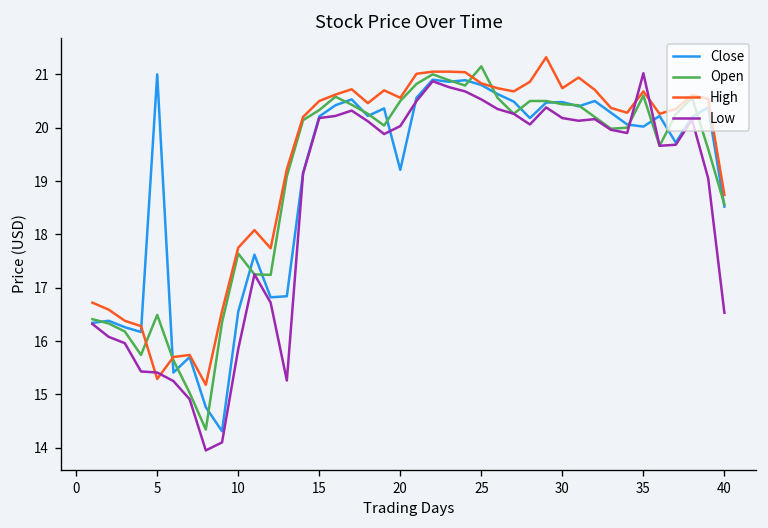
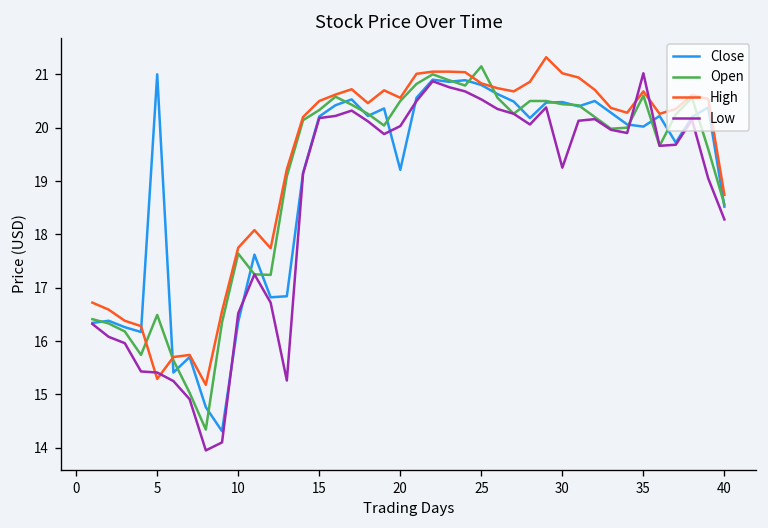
  {
    "Close": {
      "5": 21.0,
-     "10": 16.6,
+     "10": 16.4,
      "20": 19.2,
      "35": 20.0
    },
    "Open": {
      "5": 16.5,
      "10": 17.6,
      "15": 20.3,
      "20": 20.5,
      "25": 21.2,
      "35": 20.6
    },
    "High": {
      "5": 15.3,
      "10": 17.8,
      "15": 20.5,
      "20": 20.6,
-     "30": 20.7,
+     "30": 21.0,
      "35": 20.7,
      "40": 18.7
    },
    "Low": {
      "5": 15.4,
-     "10": 15.9,
+     "10": 16.5,
      "20": 20.0,
      "25": 20.5,
-     "30": 20.2,
+     "30": 19.3,
      "35": 21.0,
-     "40": 16.5
+     "40": 18.3
    }
  }
